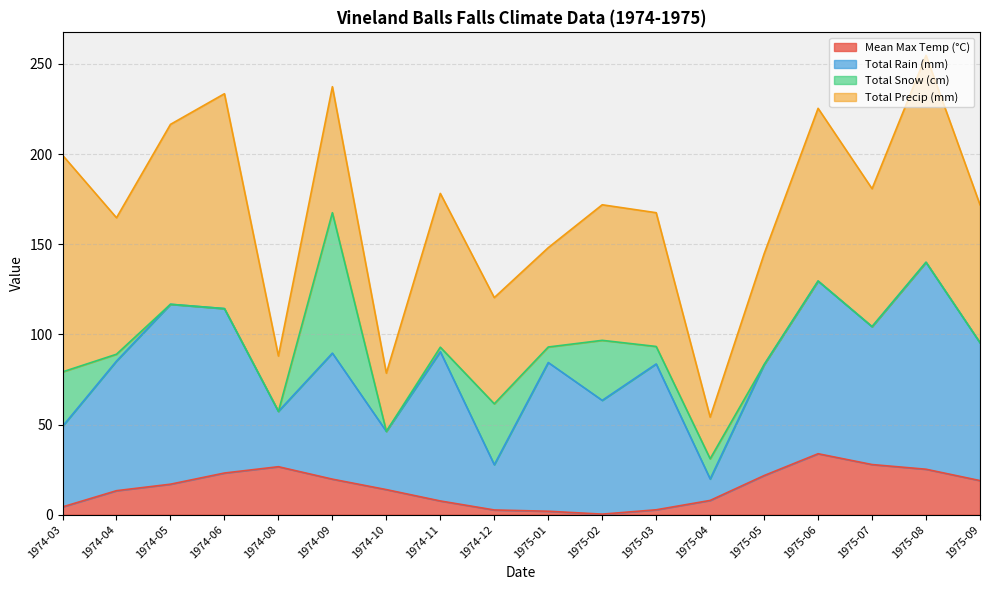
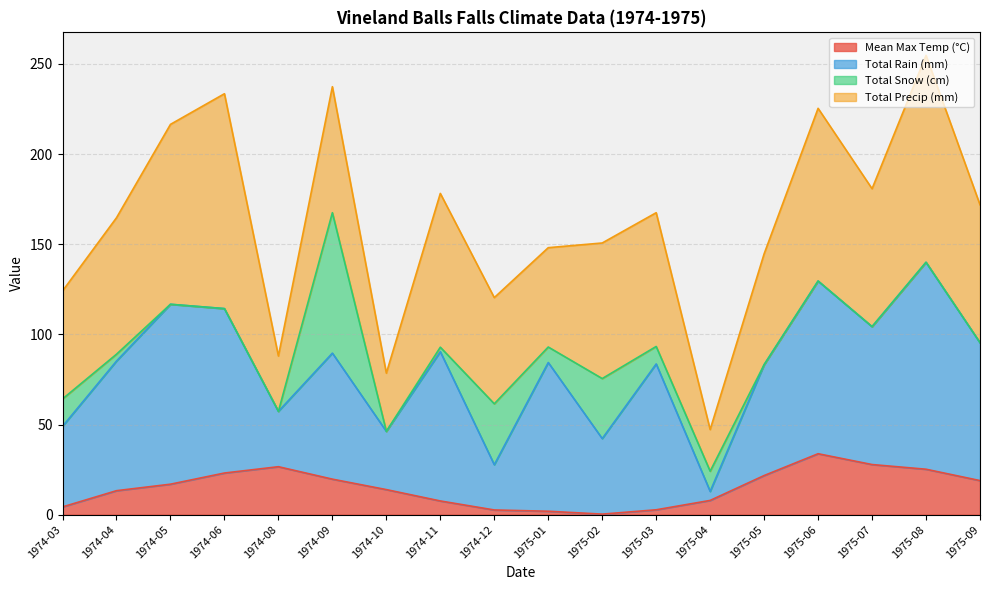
  {
    "Mean Max Temp (°C)": {
      "1974-03": 4,
      "1974-04": 13,
      "1974-05": 17,
      "1974-06": 23,
      "1974-08": 27,
      "1974-09": 20,
      "1974-10": 14,
      "1974-11": 8,
      "1974-12": 3,
      "1975-01": 2,
      "1975-02": 0,
      "1975-03": 3,
      "1975-04": 8,
      "1975-05": 22,
      "1975-06": 34,
      "1975-07": 28,
      "1975-08": 25,
      "1975-09": 19
    },
    "Total Rain (mm)": {
      "1974-03": 45,
      "1974-04": 72,
      "1974-09": 70,
      "1974-11": 83,
      "1974-12": 25,
      "1975-01": 83,
-     "1975-02": 63,
+     "1975-02": 42,
      "1975-03": 81,
-     "1975-04": 12
+     "1975-04": 5
    },
    "Total Snow (cm)": {
-     "1974-03": 30,
+     "1974-03": 15,
      "1974-04": 4,
      "1974-09": 78,
      "1974-11": 3,
      "1974-12": 34,
      "1975-01": 9,
      "1975-02": 33,
      "1975-03": 10,
      "1975-04": 11
    },
    "Total Precip (mm)": {
-     "1974-03": 120,
+     "1974-03": 60,
      "1974-04": 76,
      "1974-05": 100,
      "1974-06": 119,
      "1974-08": 31,
      "1974-09": 70,
      "1974-10": 32,
      "1974-11": 85,
      "1974-12": 59,
      "1975-01": 55,
      "1975-02": 75,
      "1975-03": 74,
      "1975-04": 23,
      "1975-05": 61,
      "1975-06": 96,
      "1975-07": 77,
      "1975-09": 77
    }
  }
